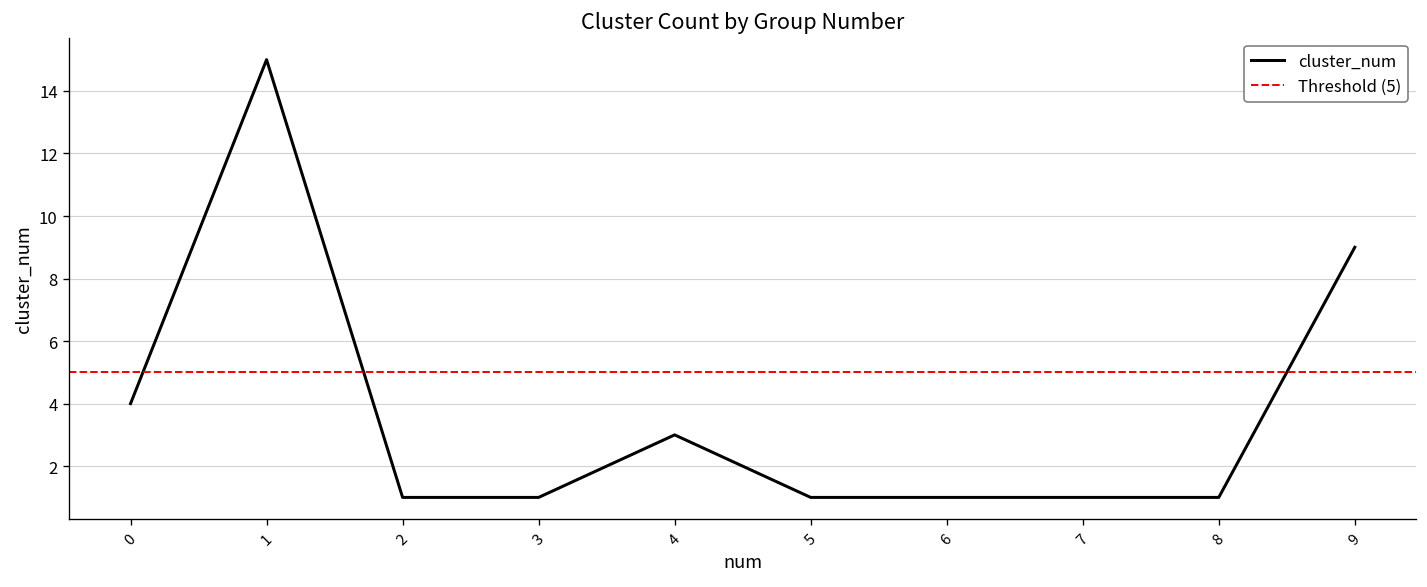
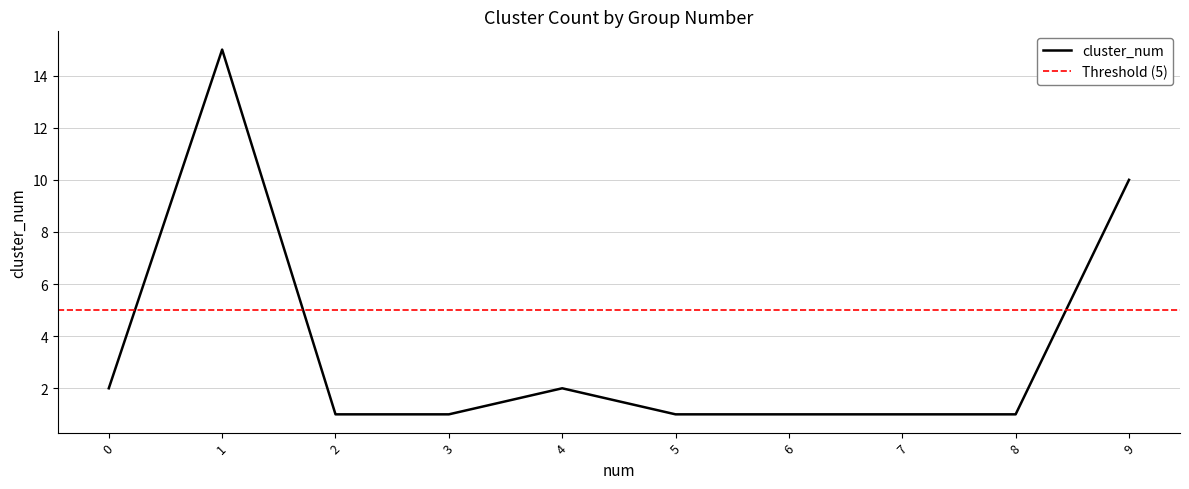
  {
-   "0": 4,
+   "0": 2,
    "1": 15,
    "2": 1,
    "3": 1,
-   "4": 3,
+   "4": 2,
    "5": 1,
    "6": 1,
    "7": 1,
    "8": 1,
-   "9": 9
+   "9": 10
  }
